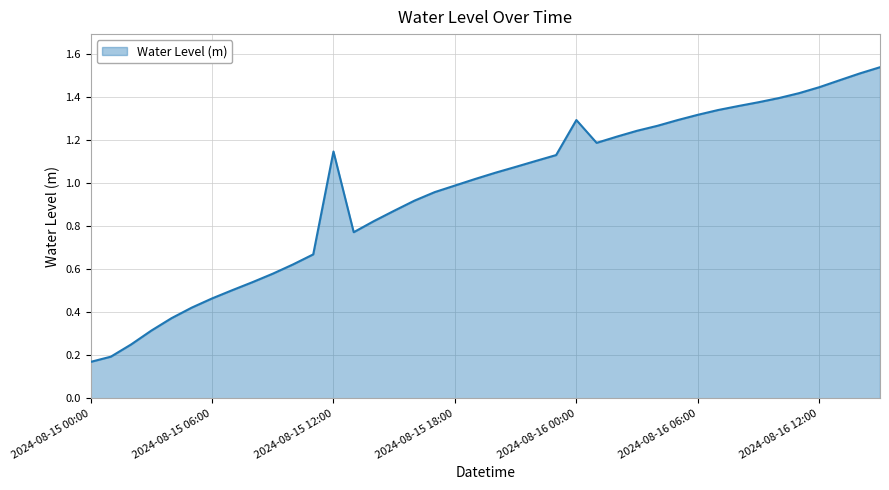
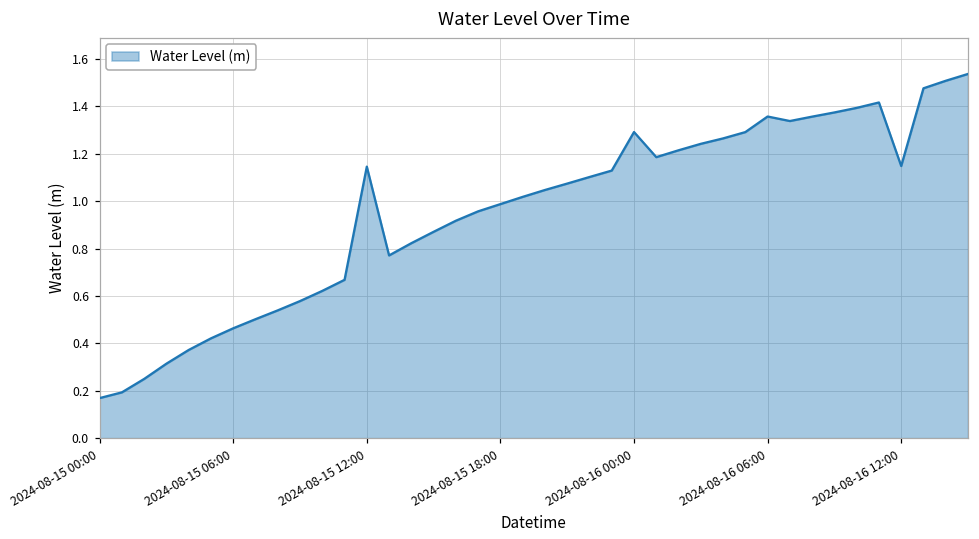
  {
    "2024-08-15 00:00": 0.17,
    "2024-08-15 06:00": 0.46,
    "2024-08-15 12:00": 1.15,
    "2024-08-15 18:00": 0.99,
    "2024-08-16 00:00": 1.29,
-   "2024-08-16 06:00": 1.32,
-   "2024-08-16 12:00": 1.44
+   "2024-08-16 06:00": 1.36,
+   "2024-08-16 12:00": 1.15
  }
